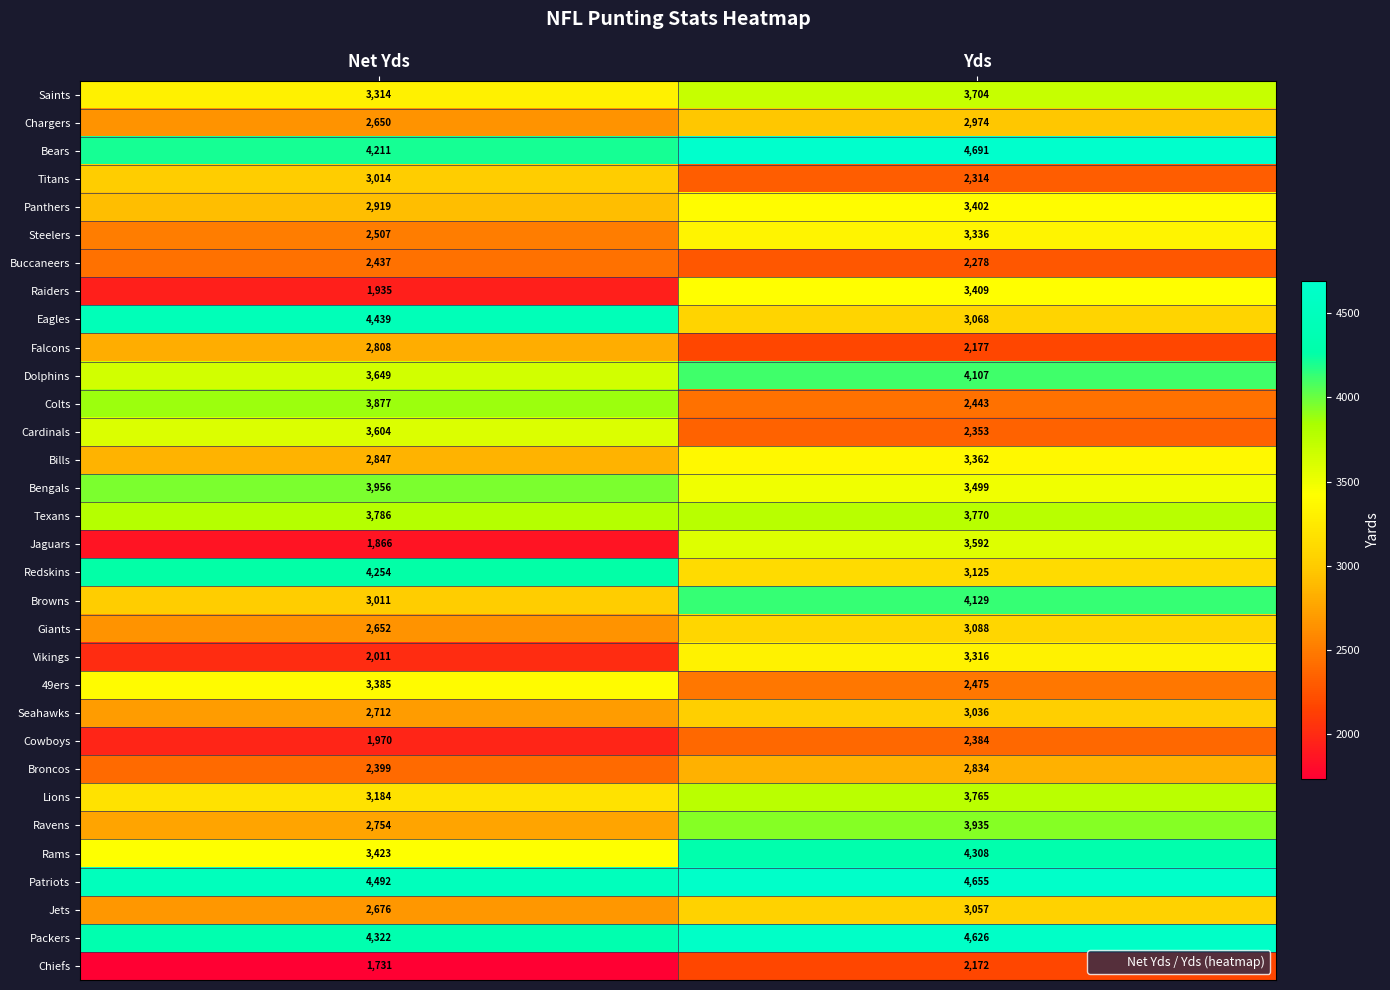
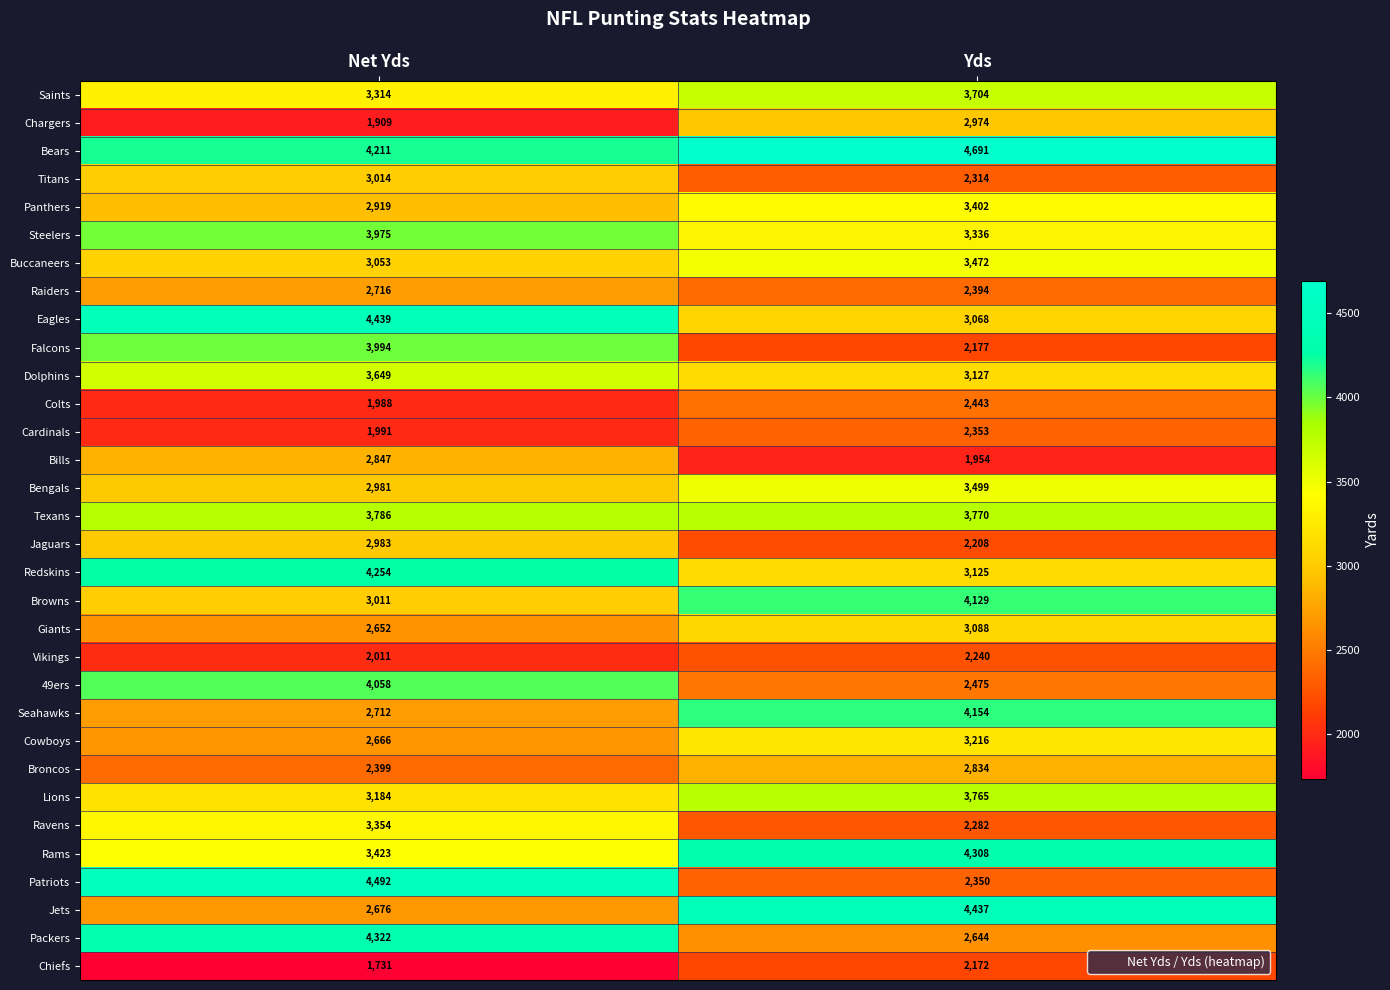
  {
    "Saints": {
      "Net Yds": "3,314",
      "Yds": "3,704"
    },
    "Chargers": {
-     "Net Yds": "2,650",
+     "Net Yds": "1,909",
      "Yds": "2,974"
    },
    "Bears": {
      "Net Yds": "4,211",
      "Yds": "4,691"
    },
    "Titans": {
      "Net Yds": "3,014",
      "Yds": "2,314"
    },
    "Panthers": {
      "Net Yds": "2,919",
      "Yds": "3,402"
    },
    "Steelers": {
-     "Net Yds": "2,507",
+     "Net Yds": "3,975",
      "Yds": "3,336"
    },
    "Buccaneers": {
-     "Net Yds": "2,437",
-     "Yds": "2,278"
+     "Net Yds": "3,053",
+     "Yds": "3,472"
    },
    "Raiders": {
-     "Net Yds": "1,935",
-     "Yds": "3,409"
+     "Net Yds": "2,716",
+     "Yds": "2,394"
    },
    "Eagles": {
      "Net Yds": "4,439",
      "Yds": "3,068"
    },
    "Falcons": {
-     "Net Yds": "2,808",
+     "Net Yds": "3,994",
      "Yds": "2,177"
    },
    "Dolphins": {
      "Net Yds": "3,649",
-     "Yds": "4,107"
+     "Yds": "3,127"
    },
    "Colts": {
-     "Net Yds": "3,877",
+     "Net Yds": "1,988",
      "Yds": "2,443"
    },
    "Cardinals": {
-     "Net Yds": "3,604",
+     "Net Yds": "1,991",
      "Yds": "2,353"
    },
    "Bills": {
      "Net Yds": "2,847",
-     "Yds": "3,362"
+     "Yds": "1,954"
    },
    "Bengals": {
-     "Net Yds": "3,956",
+     "Net Yds": "2,981",
      "Yds": "3,499"
    },
    "Texans": {
      "Net Yds": "3,786",
      "Yds": "3,770"
    },
    "Jaguars": {
-     "Net Yds": "1,866",
-     "Yds": "3,592"
+     "Net Yds": "2,983",
+     "Yds": "2,208"
    },
    "Redskins": {
      "Net Yds": "4,254",
      "Yds": "3,125"
    },
    "Browns": {
      "Net Yds": "3,011",
      "Yds": "4,129"
    },
    "Giants": {
      "Net Yds": "2,652",
      "Yds": "3,088"
    },
    "Vikings": {
      "Net Yds": "2,011",
-     "Yds": "3,316"
+     "Yds": "2,240"
    },
    "49ers": {
-     "Net Yds": "3,385",
+     "Net Yds": "4,058",
      "Yds": "2,475"
    },
    "Seahawks": {
      "Net Yds": "2,712",
-     "Yds": "3,036"
+     "Yds": "4,154"
    },
    "Cowboys": {
-     "Net Yds": "1,970",
-     "Yds": "2,384"
+     "Net Yds": "2,666",
+     "Yds": "3,216"
    },
    "Broncos": {
      "Net Yds": "2,399",
      "Yds": "2,834"
    },
    "Lions": {
      "Net Yds": "3,184",
      "Yds": "3,765"
    },
    "Ravens": {
-     "Net Yds": "2,754",
-     "Yds": "3,935"
+     "Net Yds": "3,354",
+     "Yds": "2,282"
    },
    "Rams": {
      "Net Yds": "3,423",
      "Yds": "4,308"
    },
    "Patriots": {
      "Net Yds": "4,492",
-     "Yds": "4,655"
+     "Yds": "2,350"
    },
    "Jets": {
      "Net Yds": "2,676",
-     "Yds": "3,057"
+     "Yds": "4,437"
    },
    "Packers": {
      "Net Yds": "4,322",
-     "Yds": "4,626"
+     "Yds": "2,644"
    },
    "Chiefs": {
      "Net Yds": "1,731",
      "Yds": "2,172"
    }
  }
